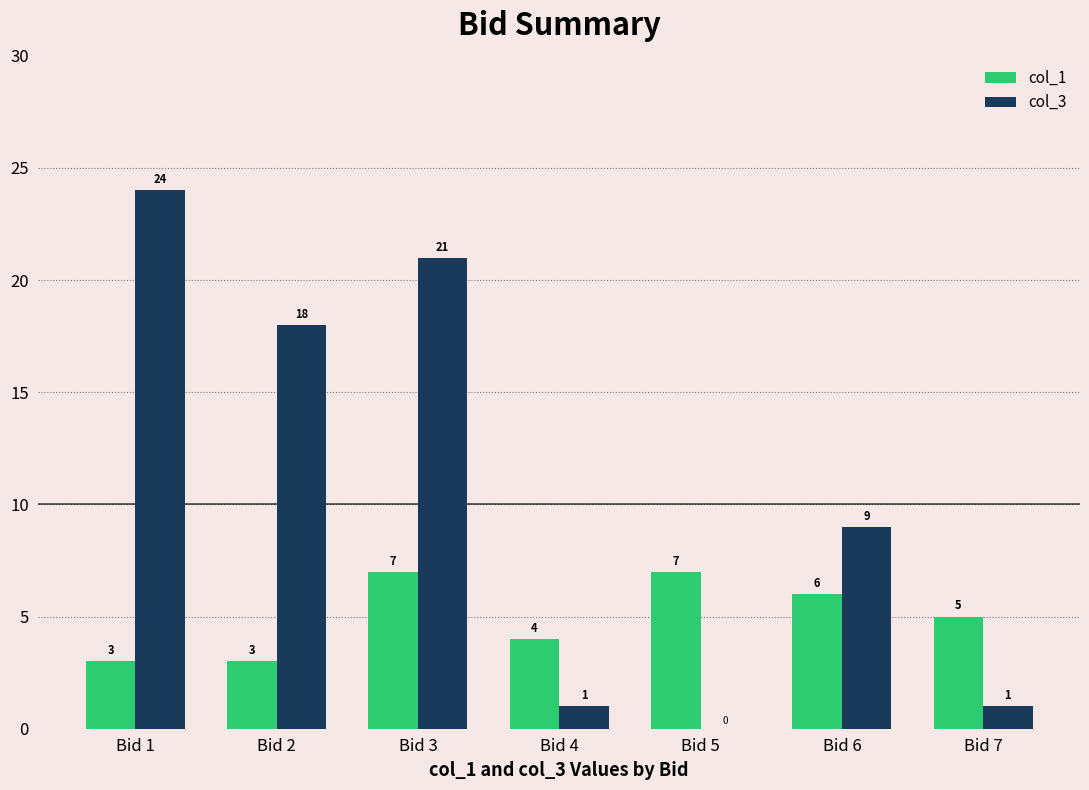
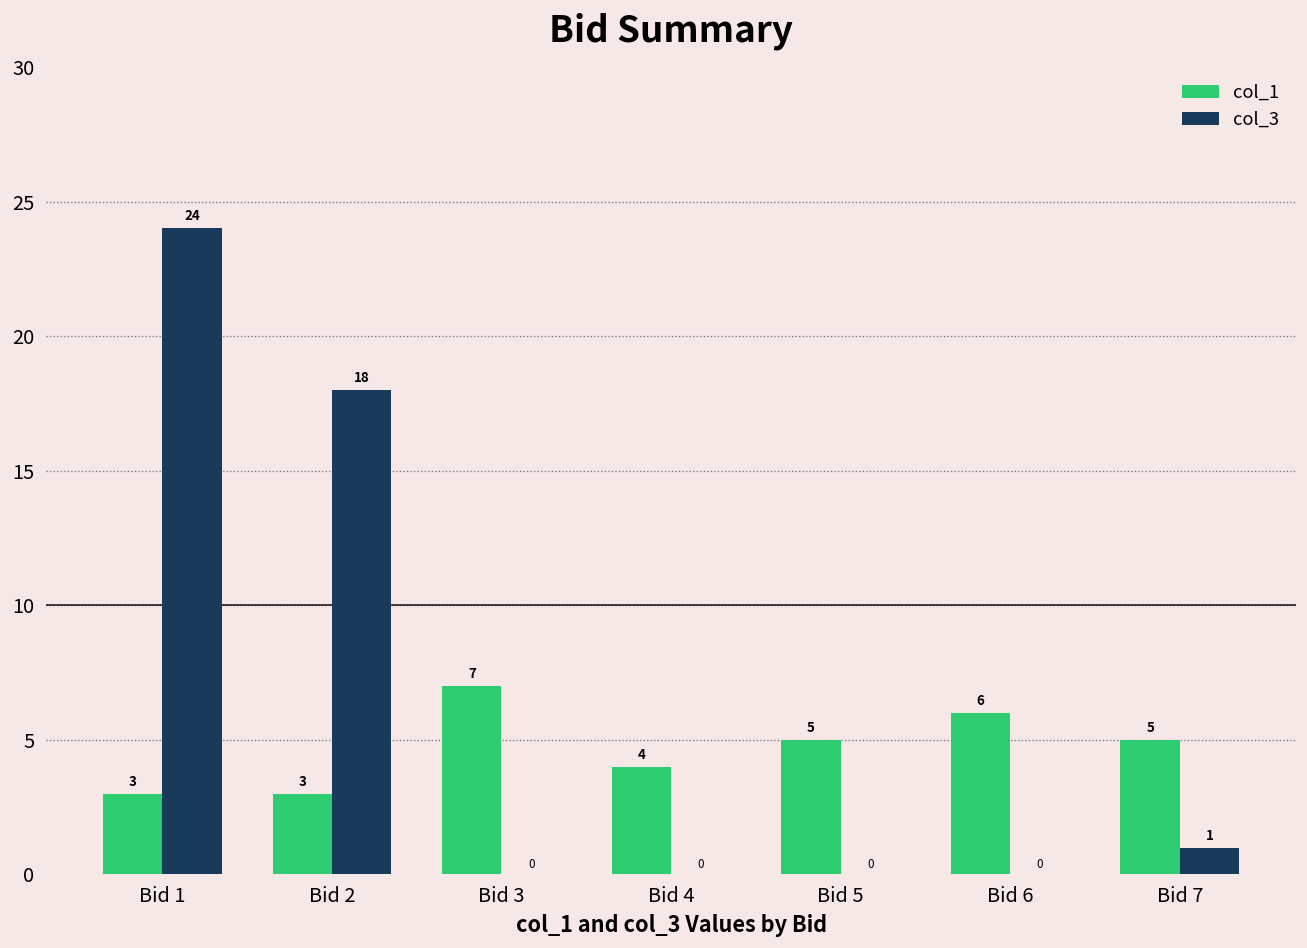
  {
    "col_1": {
      "Bid 1": 3,
      "Bid 2": 3,
      "Bid 3": 7,
      "Bid 4": 4,
-     "Bid 5": 7,
+     "Bid 5": 5,
      "Bid 6": 6,
      "Bid 7": 5
    },
    "col_3": {
      "Bid 1": 24,
      "Bid 2": 18,
-     "Bid 3": 21,
-     "Bid 4": 1,
+     "Bid 3": 0,
+     "Bid 4": 0,
      "Bid 5": 0,
-     "Bid 6": 9,
+     "Bid 6": 0,
      "Bid 7": 1
    }
  }
